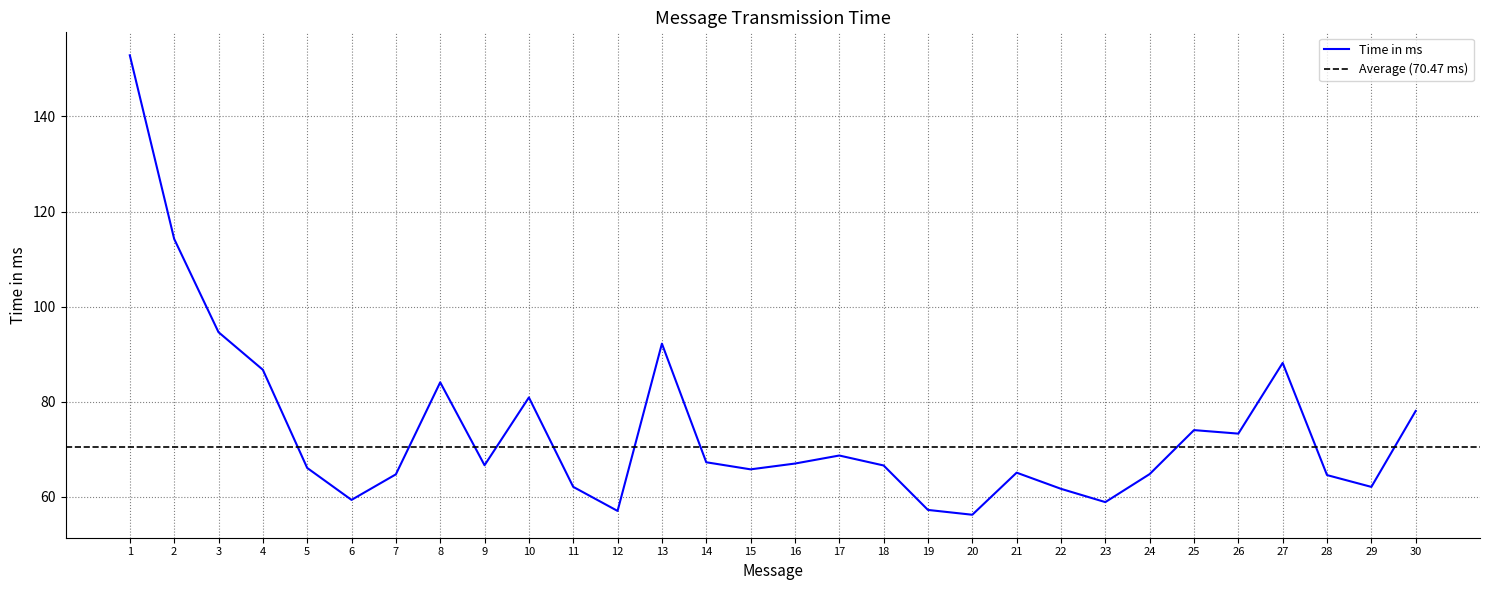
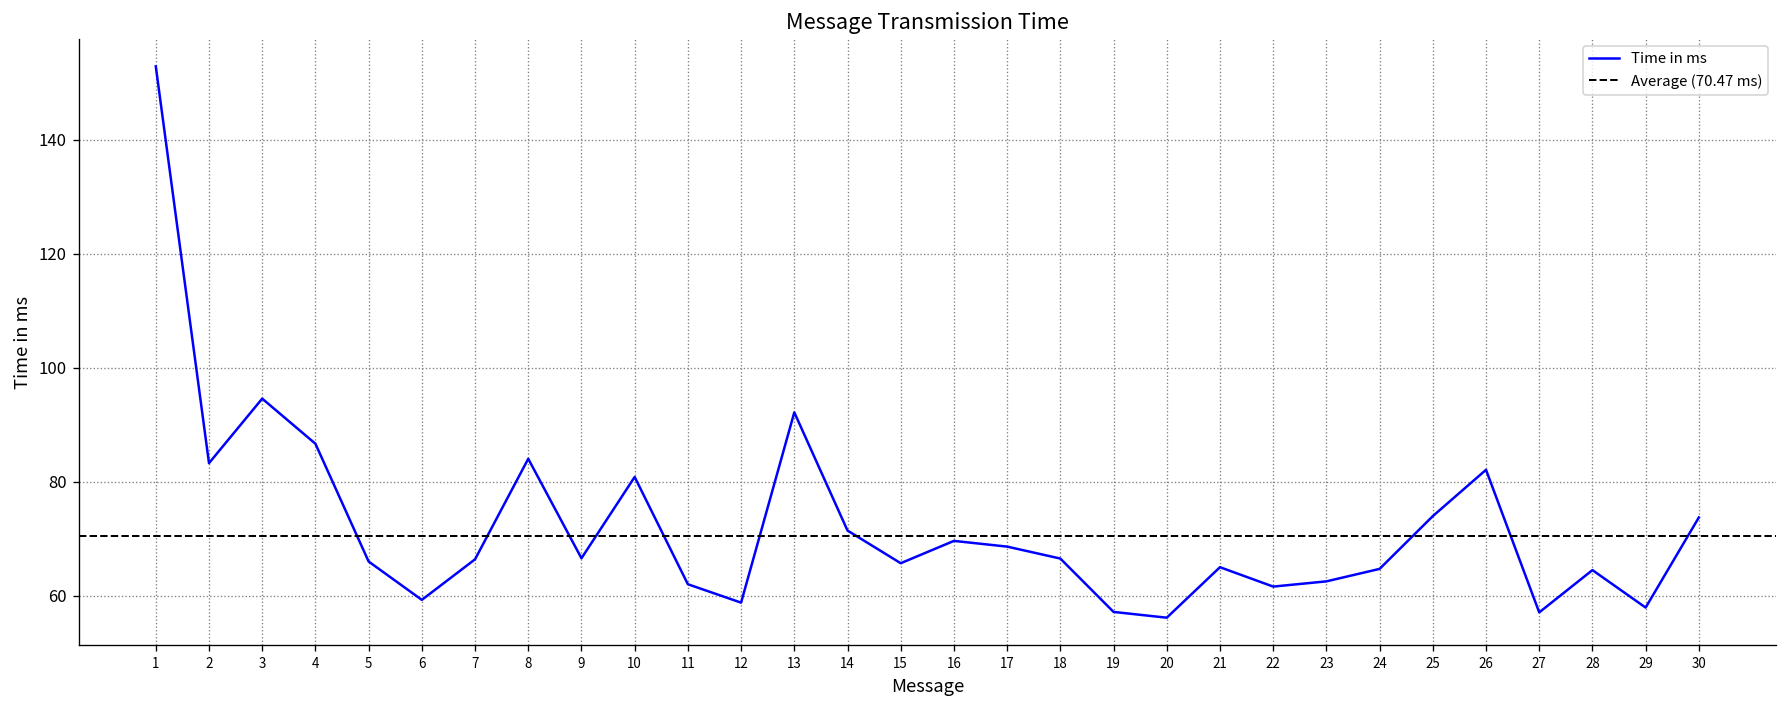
  {
    "1": 153,
-   "2": 114,
+   "2": 83,
    "3": 95,
    "4": 87,
    "5": 66,
    "6": 59,
-   "7": 65,
+   "7": 66,
    "8": 84,
    "9": 67,
    "10": 81,
    "11": 62,
-   "12": 57,
+   "12": 59,
    "13": 92,
-   "14": 67,
+   "14": 71,
    "15": 66,
-   "16": 67,
+   "16": 70,
    "17": 69,
    "18": 67,
    "19": 57,
    "20": 56,
    "21": 65,
    "22": 62,
-   "23": 59,
+   "23": 63,
    "24": 65,
    "25": 74,
-   "26": 73,
-   "27": 88,
+   "26": 82,
+   "27": 57,
    "28": 65,
-   "29": 62,
-   "30": 78
+   "29": 58,
+   "30": 74
  }
